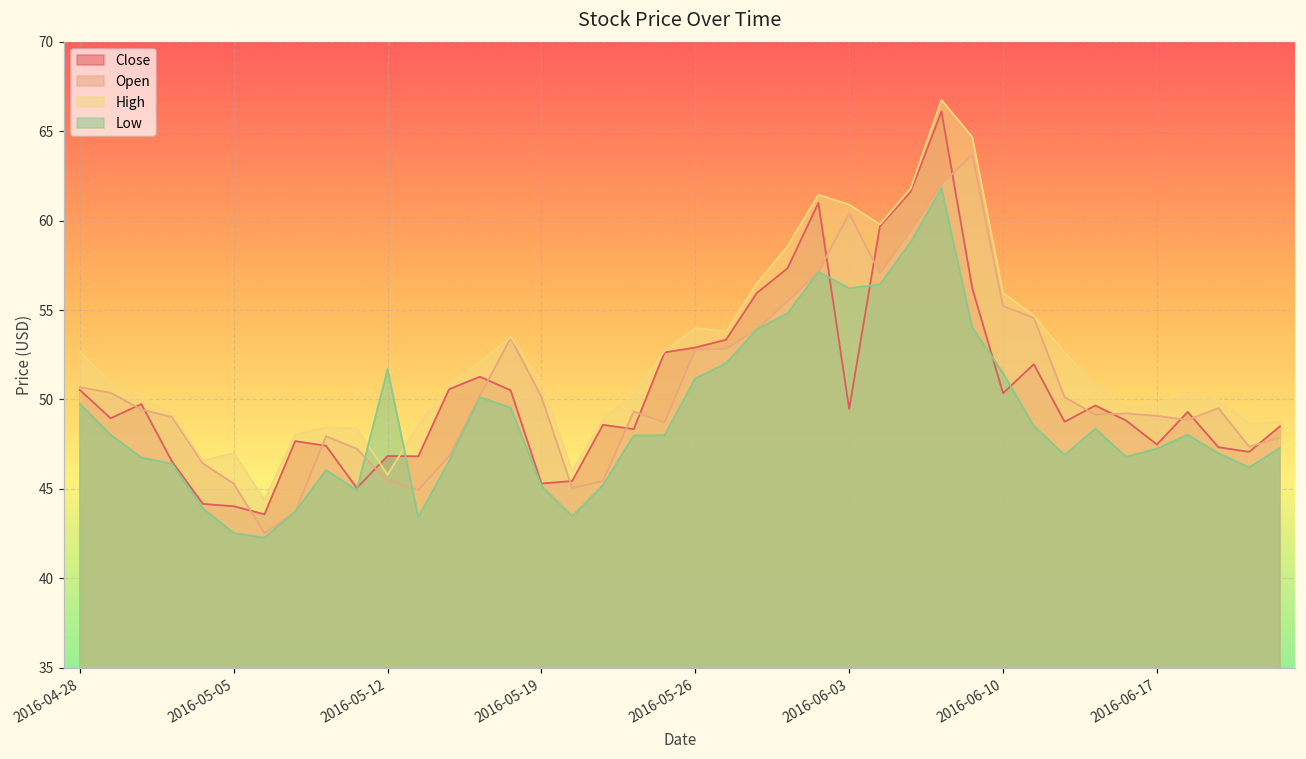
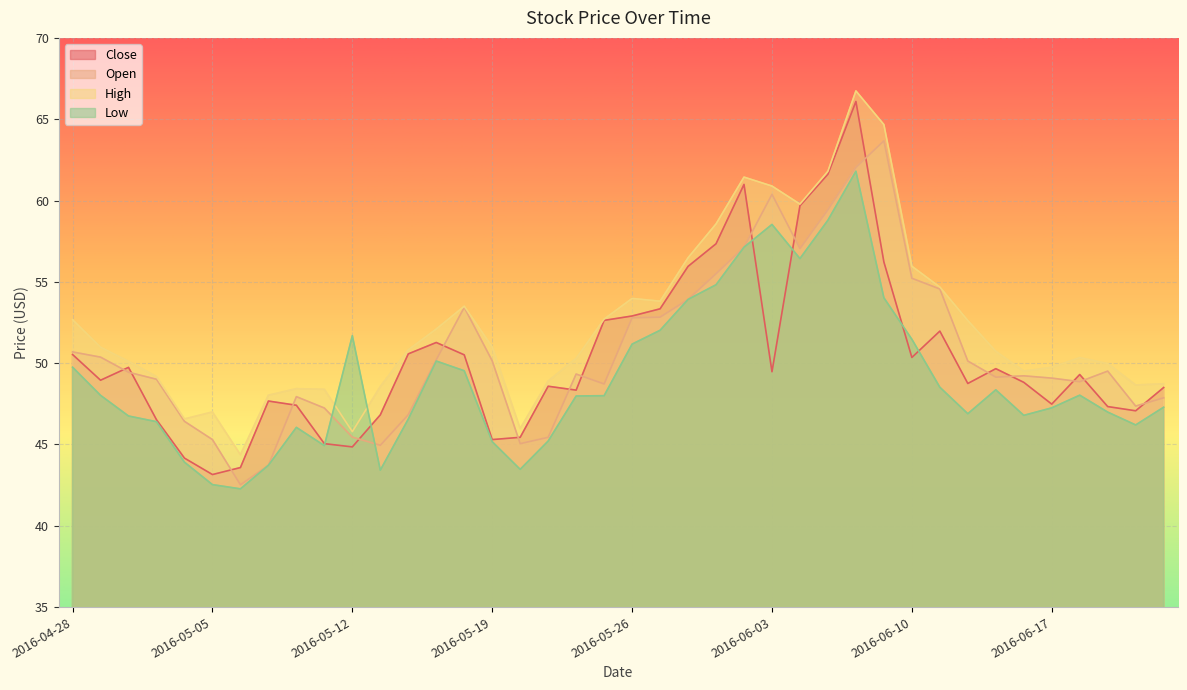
  {
    "Close": {
      "2016-04-28": 50.5,
-     "2016-05-05": 44.0,
-     "2016-05-12": 46.8,
+     "2016-05-05": 43.2,
+     "2016-05-12": 44.8,
      "2016-06-03": 49.5,
      "2016-06-10": 50.3,
      "2016-06-17": 47.5
    },
    "Low": {
      "2016-04-28": 49.8,
      "2016-05-05": 42.5,
      "2016-05-12": 51.7,
      "2016-05-26": 51.2,
-     "2016-06-03": 56.2,
+     "2016-06-03": 58.5,
      "2016-06-10": 51.5,
      "2016-06-17": 47.3
    }
  }
